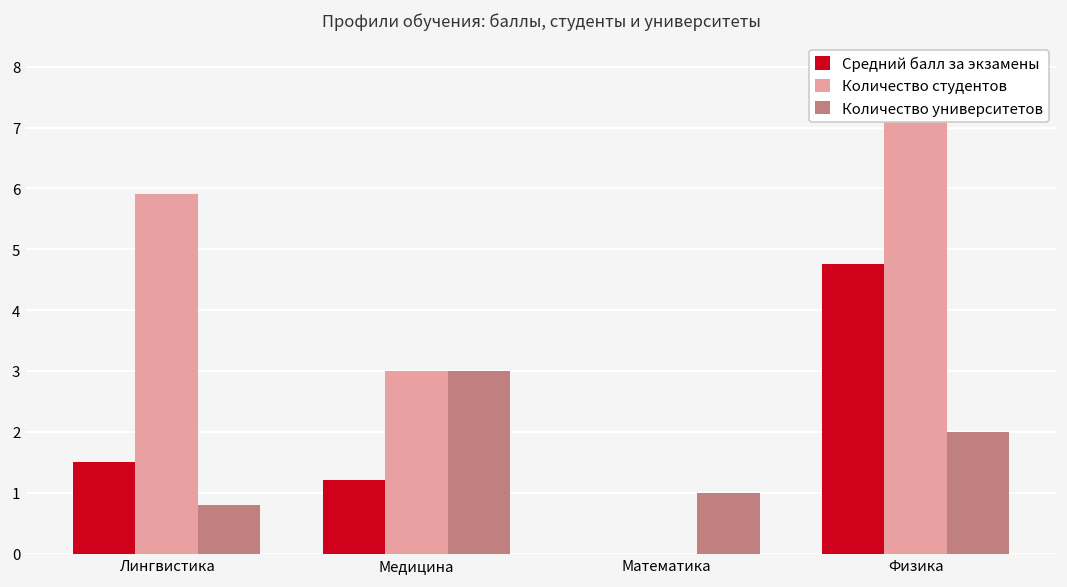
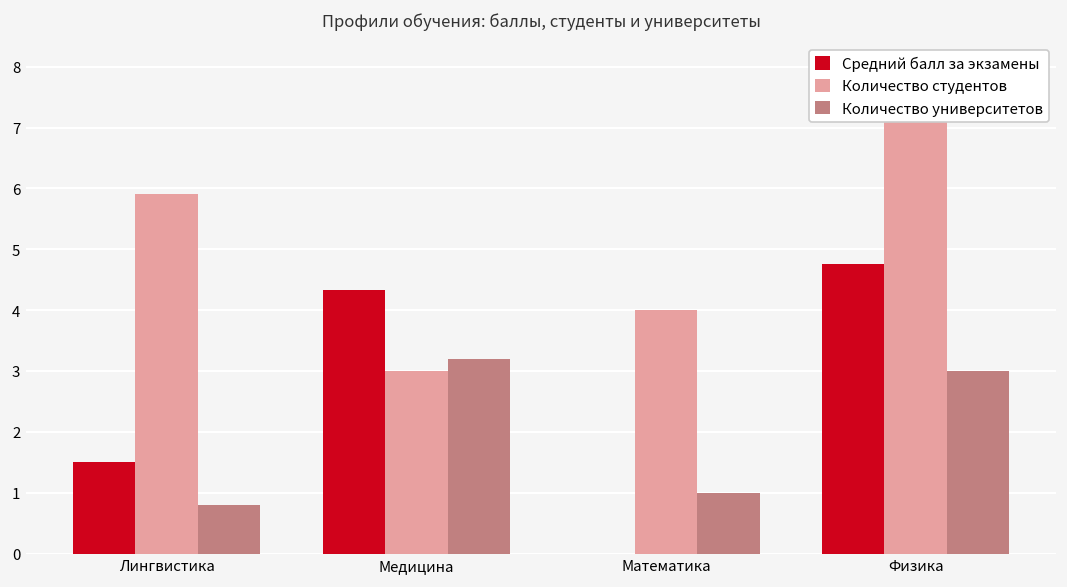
  {
    "Средний балл за экзамены": {
      "Лингвистика": 1.5,
-     "Медицина": 1.2,
+     "Медицина": 4.3,
      "Математика": 0.0,
      "Физика": 4.8
    },
    "Количество студентов": {
      "Лингвистика": 5.9,
      "Медицина": 3,
-     "Математика": 0
+     "Математика": 4
    },
    "Количество университетов": {
      "Лингвистика": 0.8,
-     "Медицина": 3.0,
+     "Медицина": 3.2,
      "Математика": 1.0,
-     "Физика": 2
+     "Физика": 3
    }
  }
